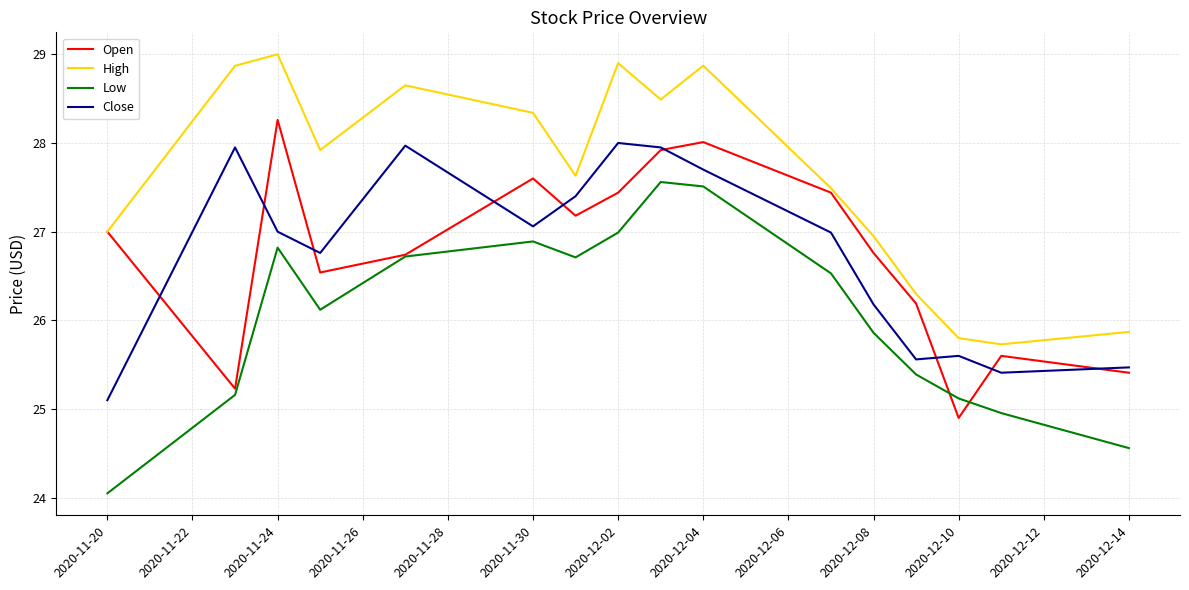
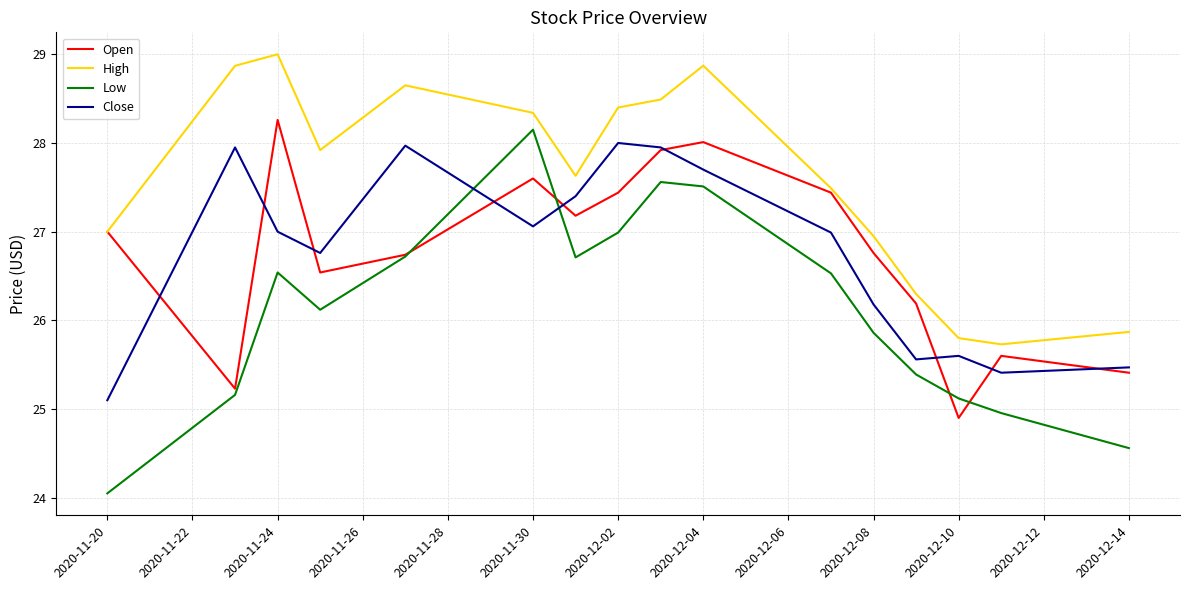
  {
    "Open": {
      "2020-11-24": 28.3,
      "2020-11-30": 27.6,
      "2020-12-02": 27.4,
      "2020-12-04": 28.0,
      "2020-12-08": 26.8,
      "2020-12-10": 24.9,
      "2020-12-14": 25.4
    },
    "High": {
      "2020-11-24": 29.0,
      "2020-11-30": 28.3,
-     "2020-12-02": 28.9,
+     "2020-12-02": 28.4,
      "2020-12-04": 28.9,
      "2020-12-08": 27.0,
      "2020-12-10": 25.8,
      "2020-12-14": 25.9
    },
    "Low": {
      "2020-11-20": 24.1,
-     "2020-11-24": 26.8,
-     "2020-11-30": 26.9,
+     "2020-11-24": 26.5,
+     "2020-11-30": 28.2,
      "2020-12-02": 27.0,
      "2020-12-04": 27.5,
      "2020-12-08": 25.9,
      "2020-12-10": 25.1,
      "2020-12-14": 24.6
    },
    "Close": {
      "2020-11-20": 25.1,
      "2020-11-24": 27.0,
      "2020-11-30": 27.1,
      "2020-12-02": 28.0,
      "2020-12-04": 27.7,
      "2020-12-08": 26.2,
      "2020-12-10": 25.6,
      "2020-12-14": 25.5
    }
  }
